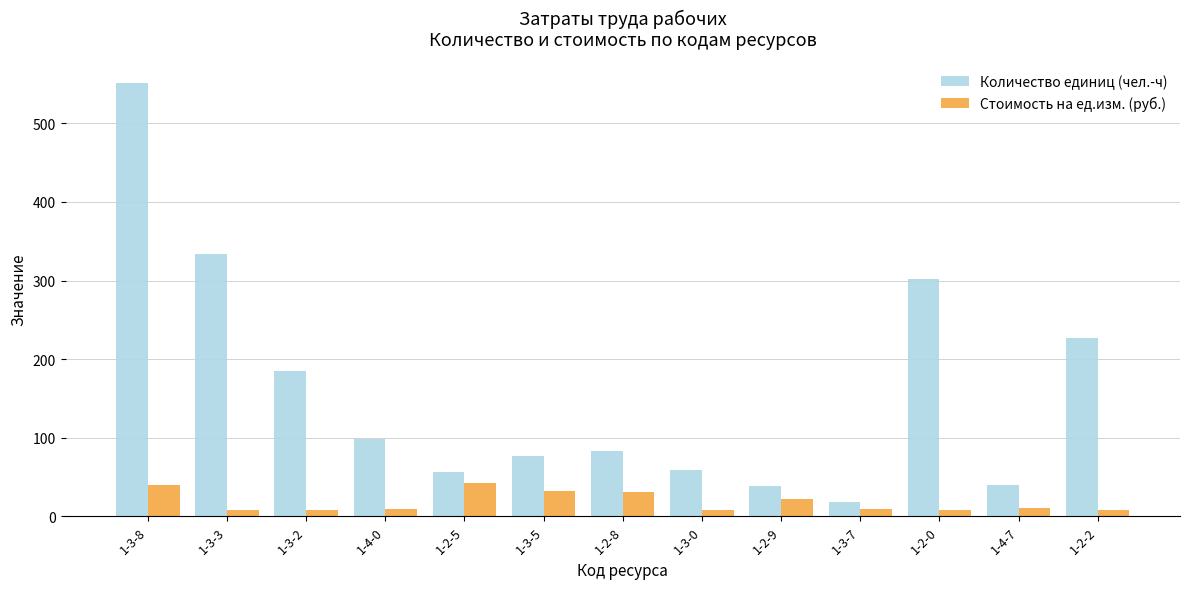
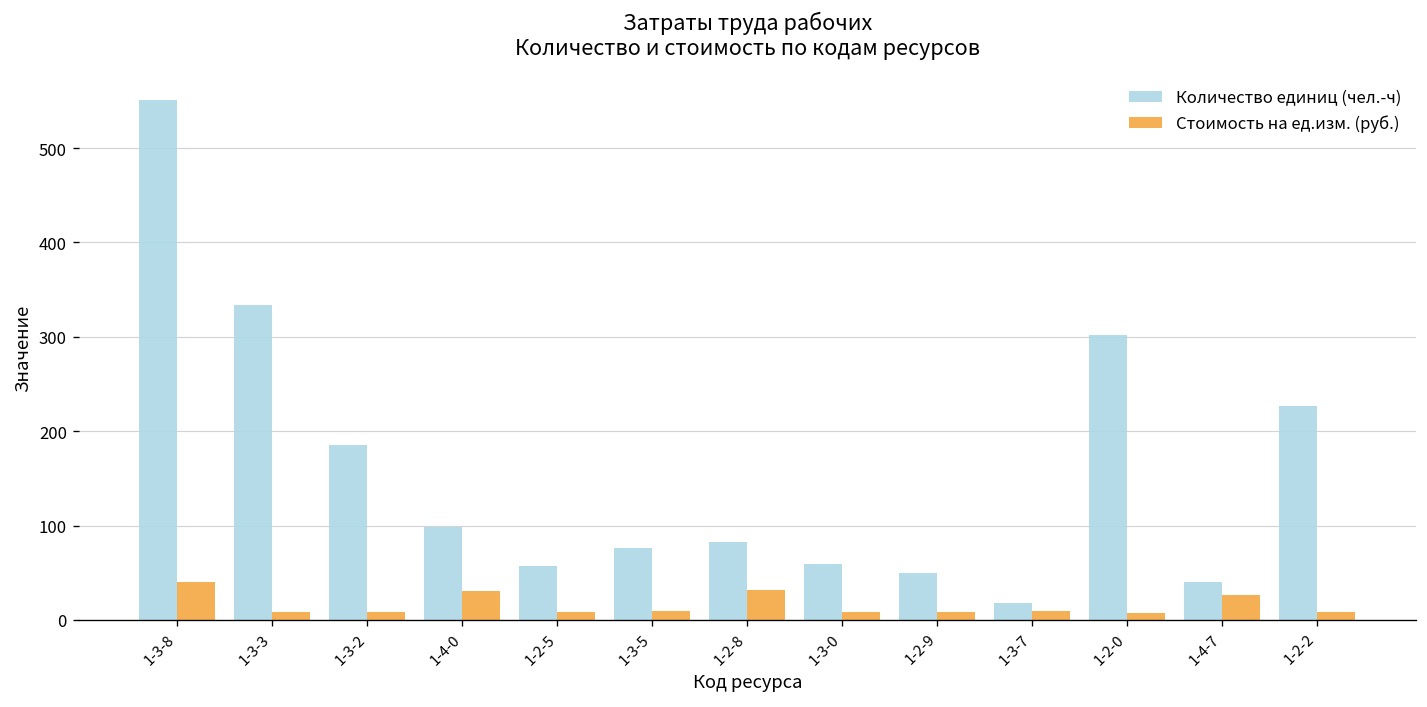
  {
    "Количество единиц (чел.-ч)": {
      "1-3-8": 550,
      "1-3-3": 330,
      "1-3-2": 190,
      "1-4-0": 100,
      "1-2-5": 60,
      "1-3-5": 80,
      "1-2-8": 80,
      "1-3-0": 60,
-     "1-2-9": 40,
+     "1-2-9": 50,
      "1-3-7": 20,
      "1-2-0": 300,
      "1-4-7": 40,
      "1-2-2": 230
    },
    "Стоимость на ед.изм. (руб.)": {
      "1-3-8": 40,
      "1-3-3": 10,
      "1-3-2": 10,
-     "1-4-0": 10,
-     "1-2-5": 40,
-     "1-3-5": 30,
+     "1-4-0": 30,
+     "1-2-5": 10,
+     "1-3-5": 10,
      "1-2-8": 30,
      "1-3-0": 10,
-     "1-2-9": 20,
+     "1-2-9": 10,
      "1-3-7": 10,
      "1-2-0": 10,
-     "1-4-7": 10,
+     "1-4-7": 30,
      "1-2-2": 10
    }
  }
